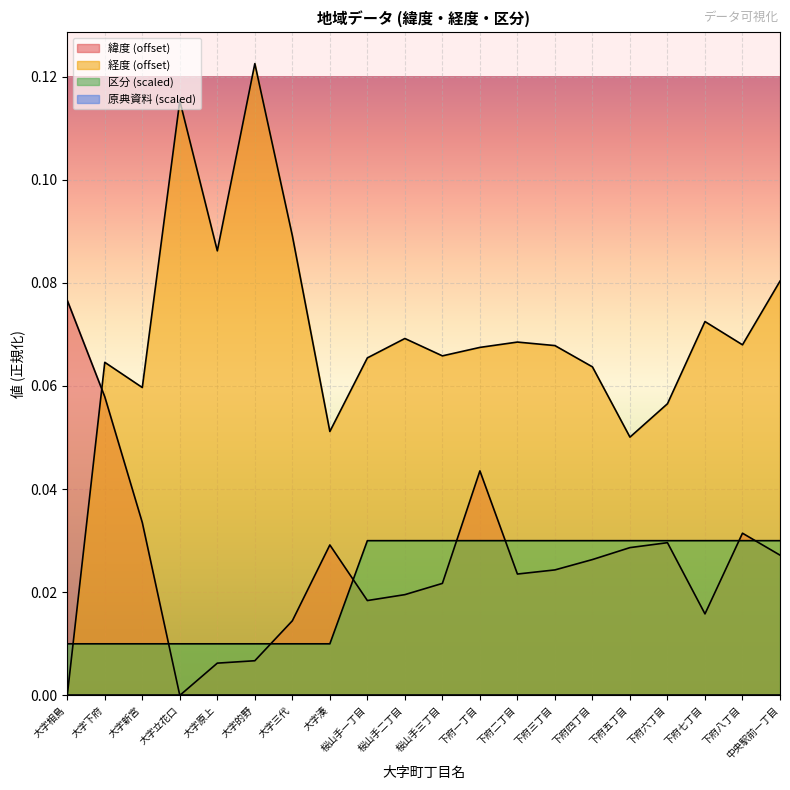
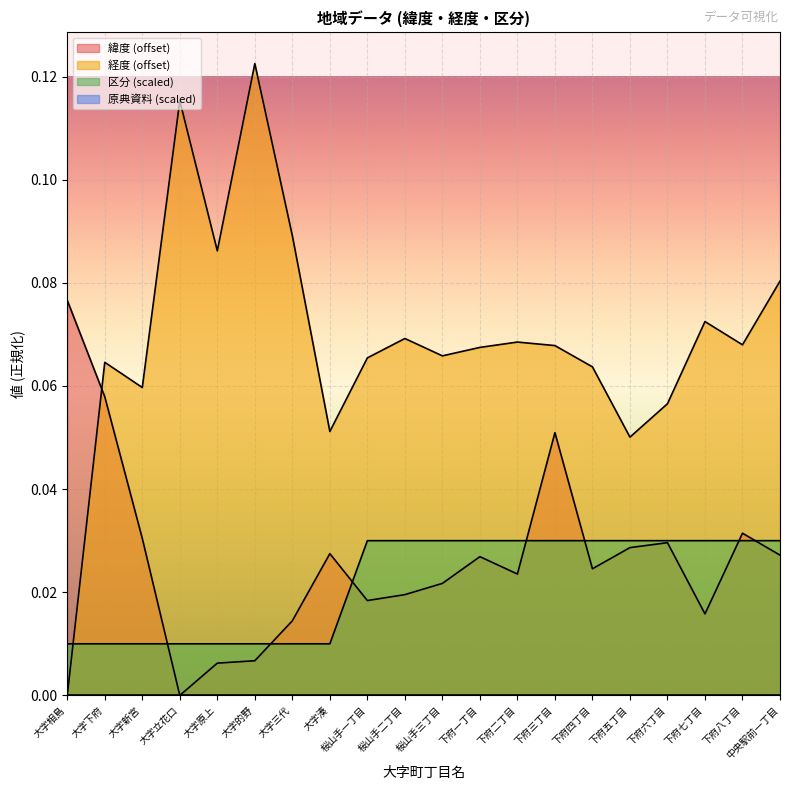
  {
    "緯度 (offset)": {
      "大字相島": 0.077,
      "大字下府": 0.058,
-     "大字新宮": 0.034,
+     "大字新宮": 0.030,
      "大字原上": 0.006,
      "大字的野": 0.007,
      "大字三代": 0.014,
-     "大字湊": 0.029,
+     "大字湊": 0.027,
      "桜山手一丁目": 0.018,
      "桜山手二丁目": 0.020,
      "桜山手三丁目": 0.022,
-     "下府一丁目": 0.044,
+     "下府一丁目": 0.027,
      "下府二丁目": 0.024,
-     "下府三丁目": 0.024,
-     "下府四丁目": 0.026,
+     "下府三丁目": 0.051,
+     "下府四丁目": 0.025,
      "下府五丁目": 0.029,
      "下府七丁目": 0.016,
      "下府八丁目": 0.031,
      "中央駅前一丁目": 0.027
    },
    "経度 (offset)": {
      "大字下府": 0.065,
      "大字新宮": 0.060,
      "大字原上": 0.086,
      "大字的野": 0.122,
      "大字三代": 0.089,
      "大字湊": 0.051,
      "桜山手一丁目": 0.065,
      "桜山手二丁目": 0.069,
      "桜山手三丁目": 0.066,
      "下府一丁目": 0.067,
      "下府二丁目": 0.069,
      "下府三丁目": 0.068,
      "下府四丁目": 0.064,
      "下府五丁目": 0.050,
      "下府六丁目": 0.057,
      "下府七丁目": 0.072,
      "下府八丁目": 0.068,
      "中央駅前一丁目": 0.080
    },
    "区分 (scaled)": {
      "大字相島": 0.010,
      "大字下府": 0.010,
      "大字新宮": 0.010,
      "大字立花口": 0.010,
      "大字原上": 0.010,
      "大字的野": 0.010,
      "大字三代": 0.010,
      "大字湊": 0.010,
      "桜山手一丁目": 0.030,
      "桜山手二丁目": 0.030,
      "桜山手三丁目": 0.030,
      "下府一丁目": 0.030,
      "下府二丁目": 0.030,
      "下府三丁目": 0.030,
      "下府四丁目": 0.030,
      "下府五丁目": 0.030,
      "下府七丁目": 0.030,
      "下府八丁目": 0.030,
      "中央駅前一丁目": 0.030
    },
    "原典資料 (scaled)": {
      "大字下府": 0.000,
      "大字新宮": 0.000,
      "大字原上": 0.000,
      "大字的野": 0.000,
      "大字三代": 0.000,
      "大字湊": 0.000,
      "桜山手一丁目": 0.000,
      "桜山手二丁目": 0.000,
      "桜山手三丁目": 0.000,
      "下府一丁目": 0.000,
      "下府二丁目": 0.000,
      "下府三丁目": 0.000,
      "下府四丁目": 0.000,
      "下府五丁目": 0.000,
      "下府六丁目": 0.000,
      "下府七丁目": 0.000,
      "下府八丁目": 0.000,
      "中央駅前一丁目": 0.000
    }
  }
